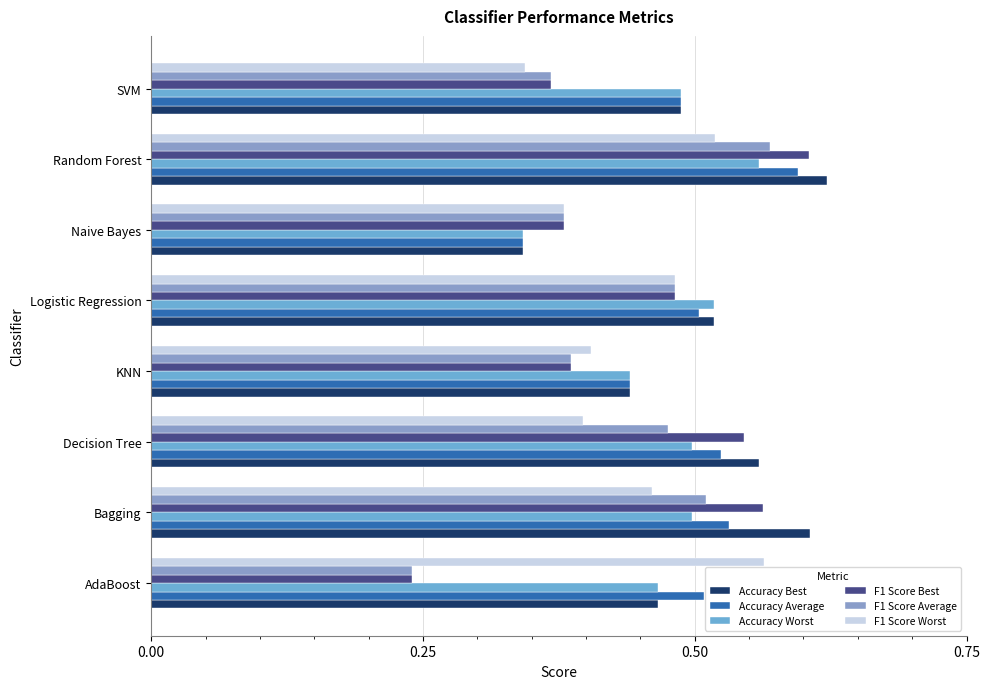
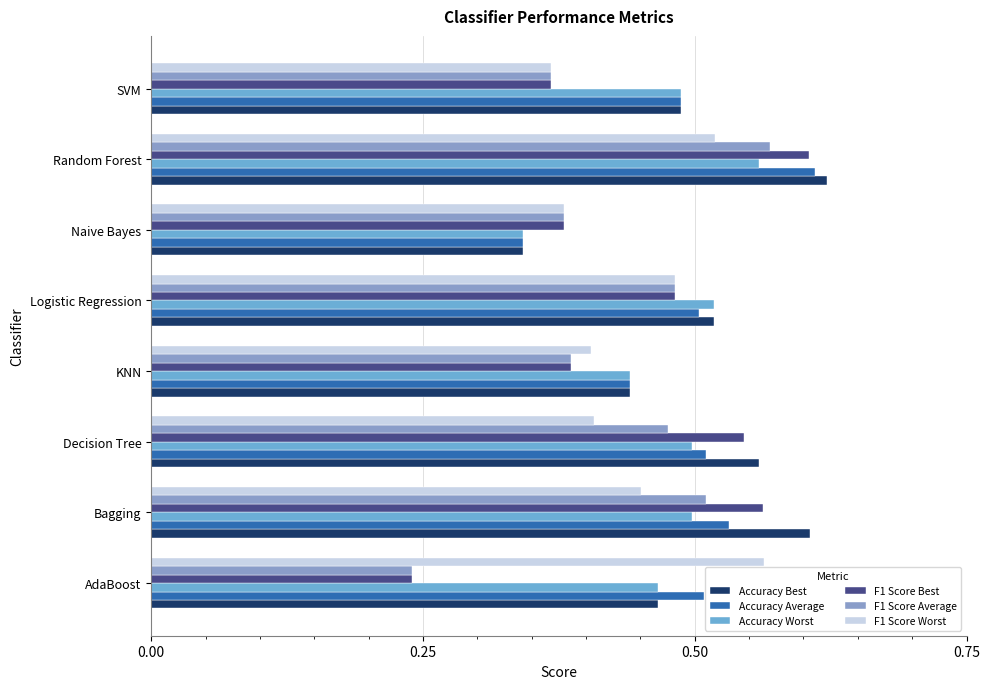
  {
    "Accuracy Average": {
      "SVM": 0.487,
-     "Random Forest": 0.595,
+     "Random Forest": 0.611,
      "Naive Bayes": 0.342,
      "Logistic Regression": 0.504,
      "KNN": 0.440,
-     "Decision Tree": 0.524,
+     "Decision Tree": 0.510,
      "Bagging": 0.532,
      "AdaBoost": 0.509
    },
    "F1 Score Worst": {
-     "SVM": 0.344,
+     "SVM": 0.368,
      "Random Forest": 0.519,
      "Naive Bayes": 0.380,
      "Logistic Regression": 0.482,
      "KNN": 0.404,
-     "Decision Tree": 0.398,
-     "Bagging": 0.461,
+     "Decision Tree": 0.407,
+     "Bagging": 0.451,
      "AdaBoost": 0.564
    }
  }
